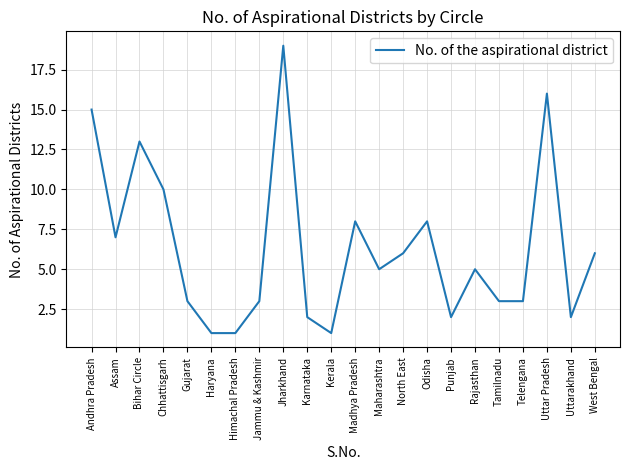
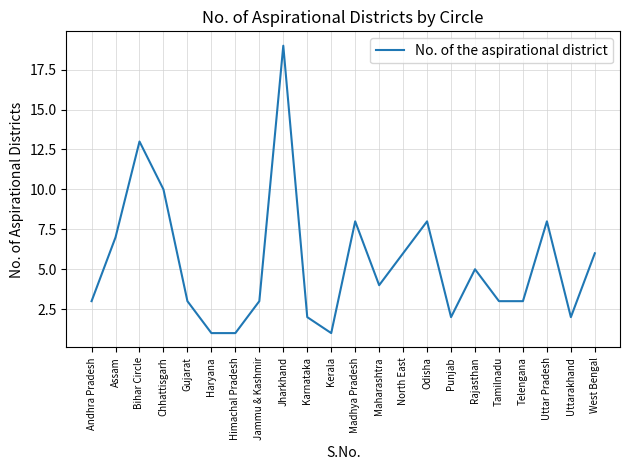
  {
-   "Andhra Pradesh": 15,
+   "Andhra Pradesh": 3,
    "Assam": 7,
    "Bihar Circle": 13,
    "Chhattisgarh": 10,
    "Gujarat": 3,
    "Haryana": 1,
    "Himachal Pradesh": 1,
    "Jammu & Kashmir": 3,
    "Jharkhand": 19,
    "Karnataka": 2,
    "Kerala": 1,
    "Madhya Pradesh": 8,
-   "Maharashtra": 5,
+   "Maharashtra": 4,
    "North East": 6,
    "Odisha": 8,
    "Punjab": 2,
    "Rajasthan": 5,
    "Tamilnadu": 3,
    "Telengana": 3,
-   "Uttar Pradesh": 16,
+   "Uttar Pradesh": 8,
    "Uttarakhand": 2,
    "West Bengal": 6
  }
